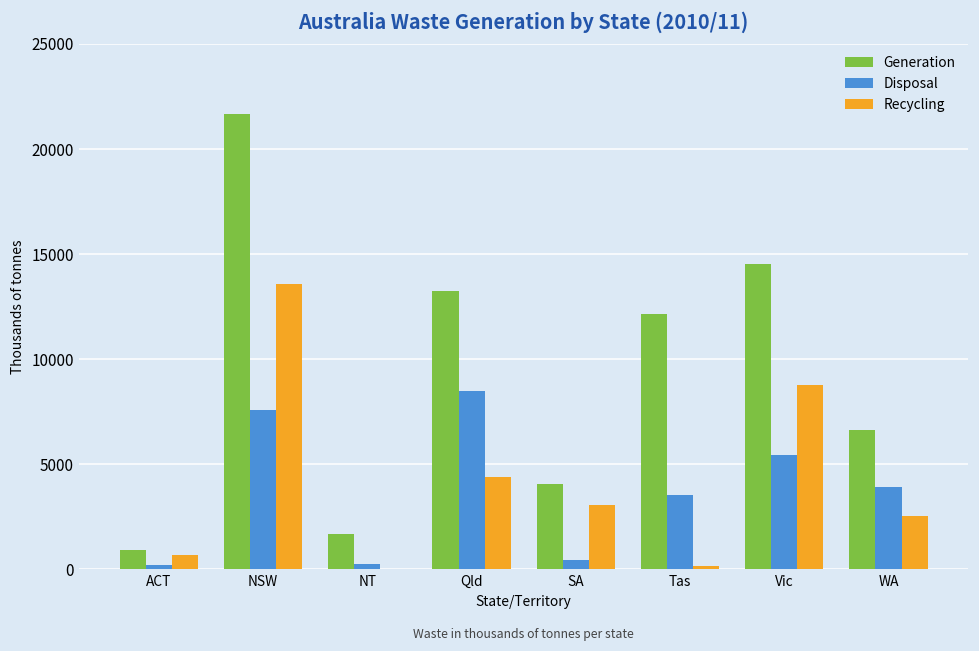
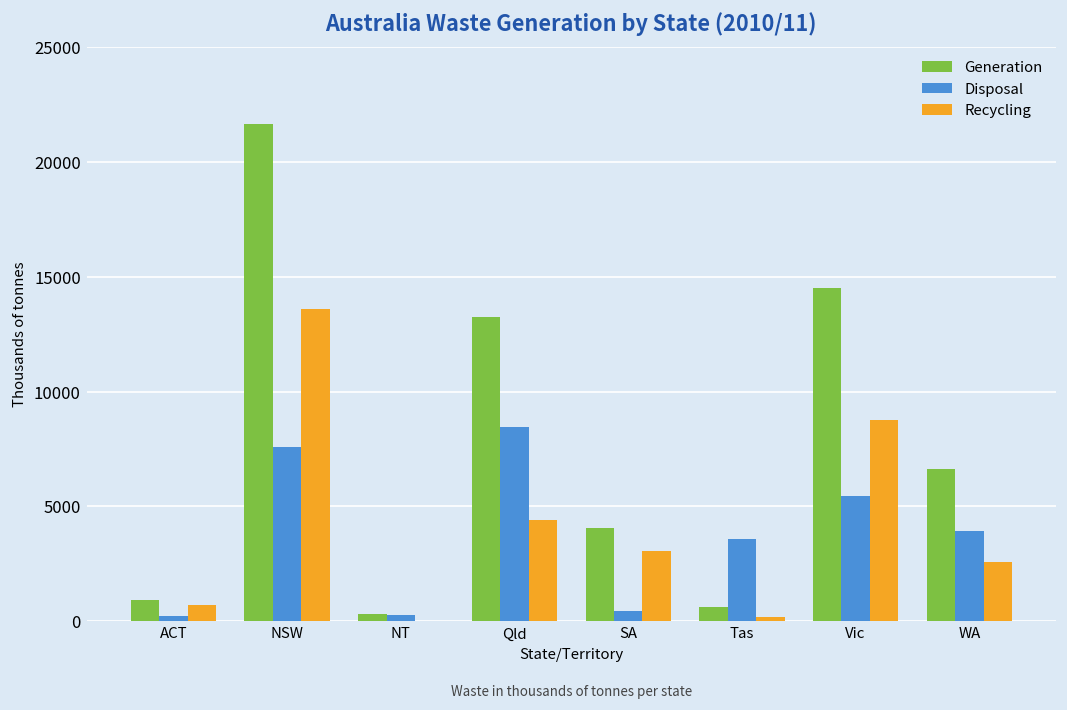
  {
    "Generation": {
      "ACT": 900,
      "NSW": 21600,
-     "NT": 1700,
+     "NT": 300,
      "Qld": 13200,
      "SA": 4100,
-     "Tas": 12200,
+     "Tas": 600,
      "Vic": 14500,
      "WA": 6600
    },
    "Disposal": {
      "ACT": 200,
      "NSW": 7600,
      "NT": 300,
      "Qld": 8500,
      "SA": 400,
      "Tas": 3600,
      "Vic": 5500,
      "WA": 3900
    },
    "Recycling": {
      "ACT": 700,
      "NSW": 13600,
      "Qld": 4400,
      "SA": 3000,
      "Tas": 200,
      "Vic": 8800,
      "WA": 2600
    }
  }
